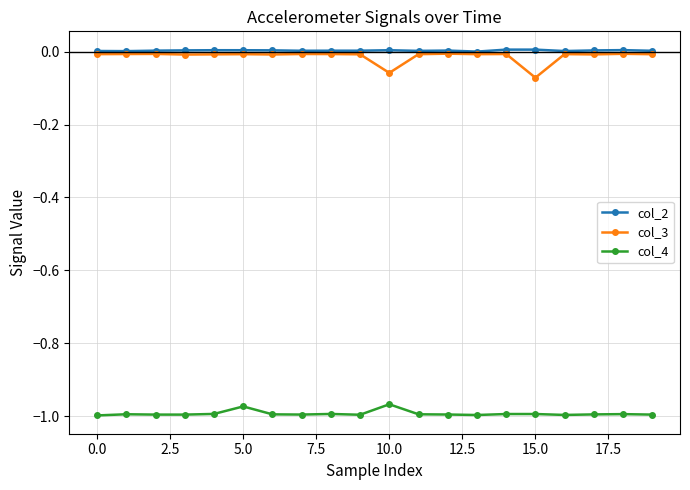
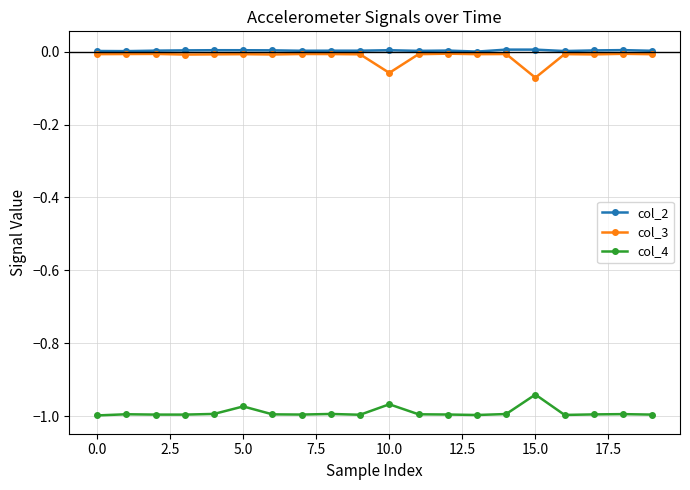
  {
    "col_2": {
      "0.0": 0.00,
      "5.0": 0.00,
      "10.0": 0.00,
      "15.0": 0.01
    },
    "col_3": {
      "0.0": -0.01,
      "5.0": -0.01,
      "10.0": -0.06,
      "15.0": -0.07
    },
    "col_4": {
      "0.0": -1.00,
      "5.0": -0.97,
      "10.0": -0.97,
-     "15.0": -0.99
+     "15.0": -0.94
    }
  }
